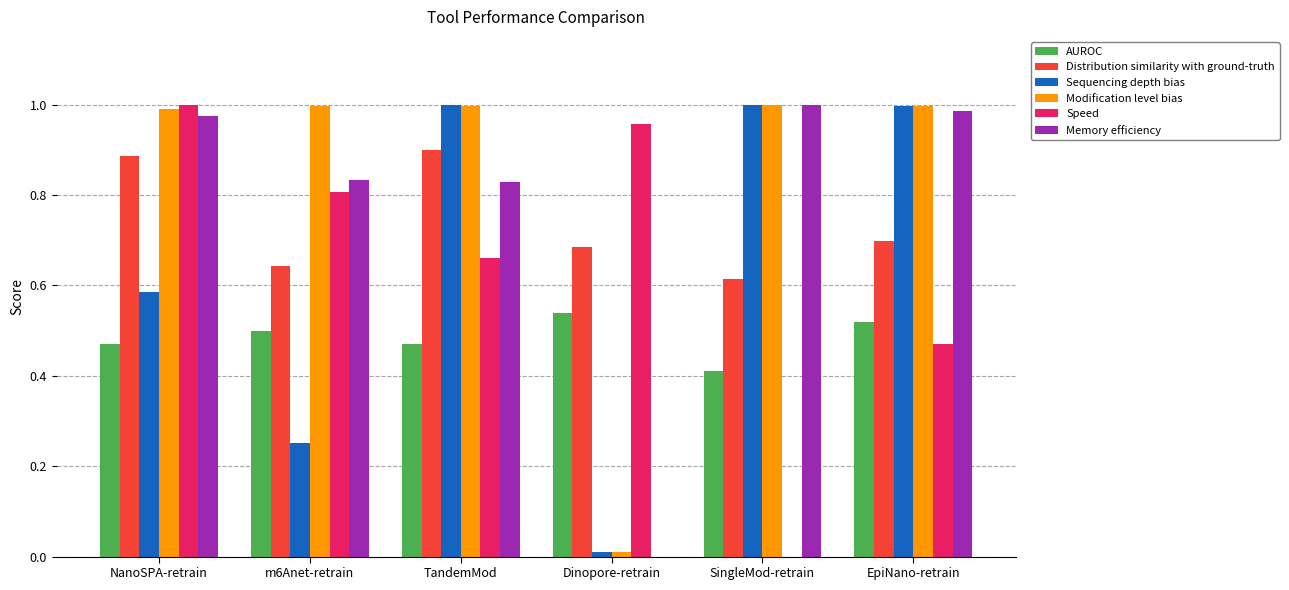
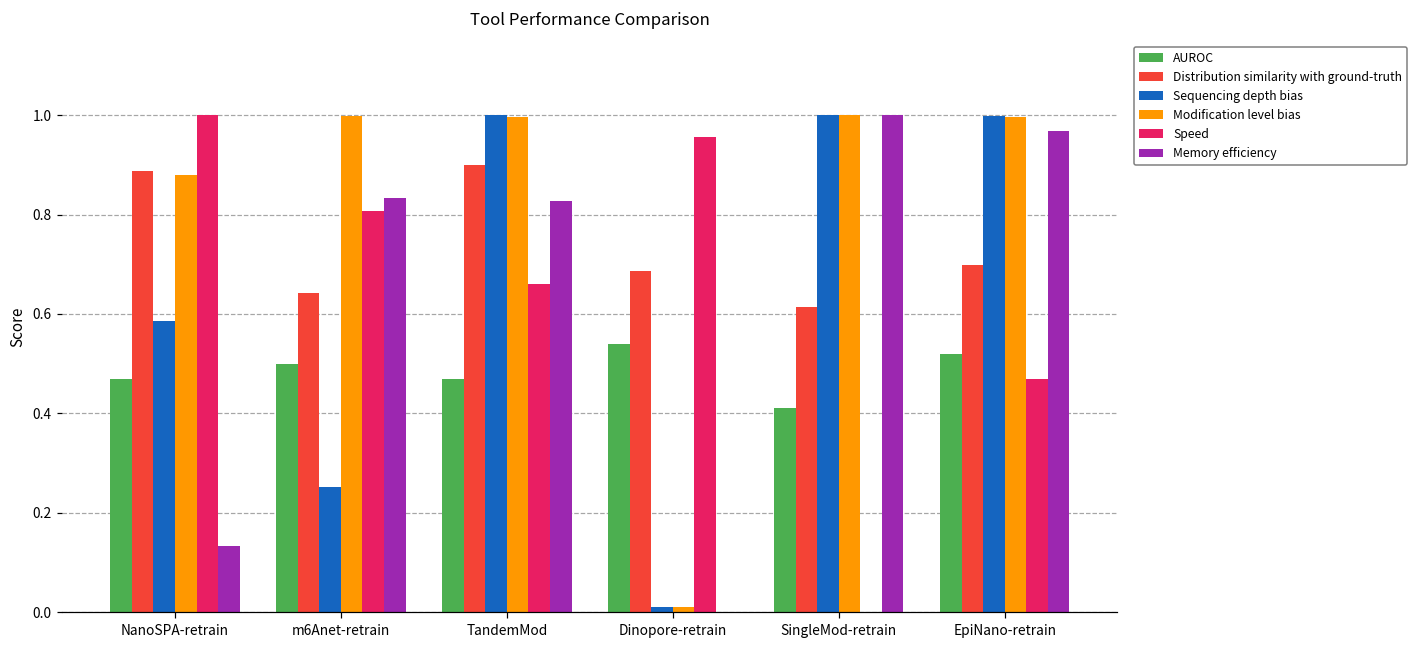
  {
    "AUROC": {
      "NanoSPA-retrain": 0.47,
      "m6Anet-retrain": 0.50,
      "TandemMod": 0.47,
      "Dinopore-retrain": 0.54,
      "SingleMod-retrain": 0.41,
      "EpiNano-retrain": 0.52
    },
    "Sequencing depth bias": {
      "NanoSPA-retrain": 0.59,
      "m6Anet-retrain": 0.25,
      "TandemMod": 1.00,
      "Dinopore-retrain": 0.01,
      "SingleMod-retrain": 1.00,
      "EpiNano-retrain": 1.00
    },
    "Modification level bias": {
-     "NanoSPA-retrain": 0.99,
+     "NanoSPA-retrain": 0.88,
      "m6Anet-retrain": 1.00,
      "TandemMod": 1.00,
      "Dinopore-retrain": 0.01,
      "SingleMod-retrain": 1.00,
      "EpiNano-retrain": 1.00
    },
    "Memory efficiency": {
-     "NanoSPA-retrain": 0.97,
+     "NanoSPA-retrain": 0.13,
      "m6Anet-retrain": 0.83,
      "TandemMod": 0.83,
      "Dinopore-retrain": 0.00,
      "SingleMod-retrain": 1.00,
-     "EpiNano-retrain": 0.99
+     "EpiNano-retrain": 0.97
    }
  }
